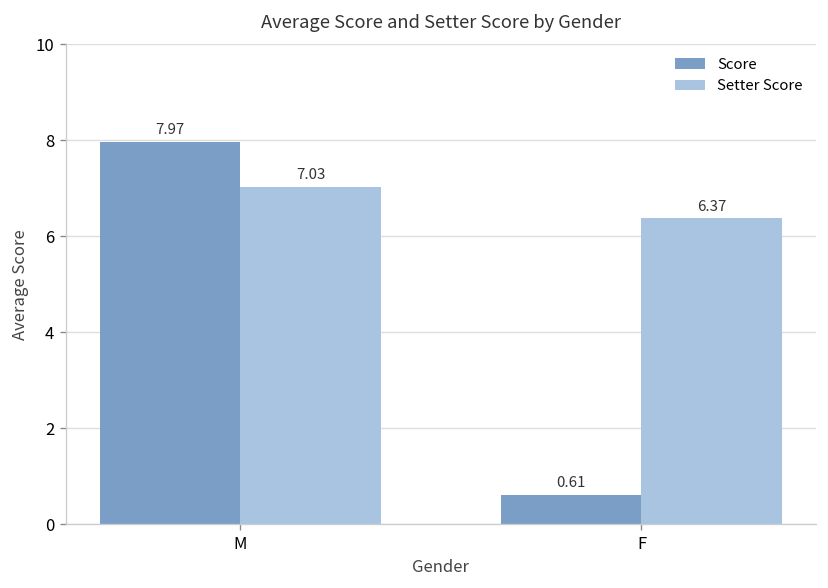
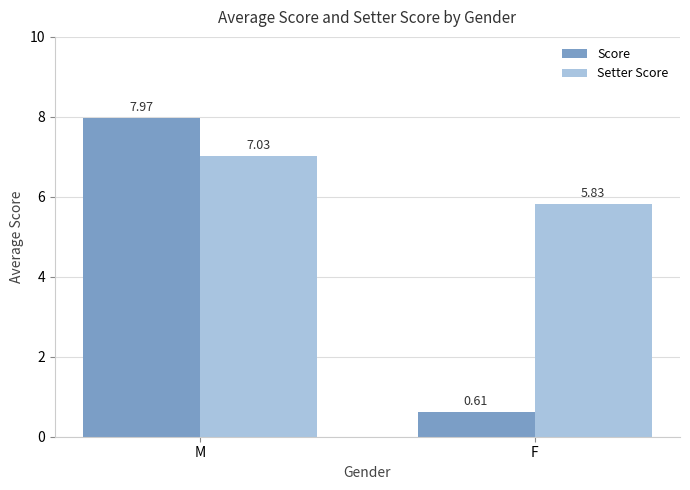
  {
    "Score": {
      "M": 7.97,
      "F": 0.61
    },
    "Setter Score": {
      "M": 7.03,
-     "F": 6.37
+     "F": 5.83
    }
  }
